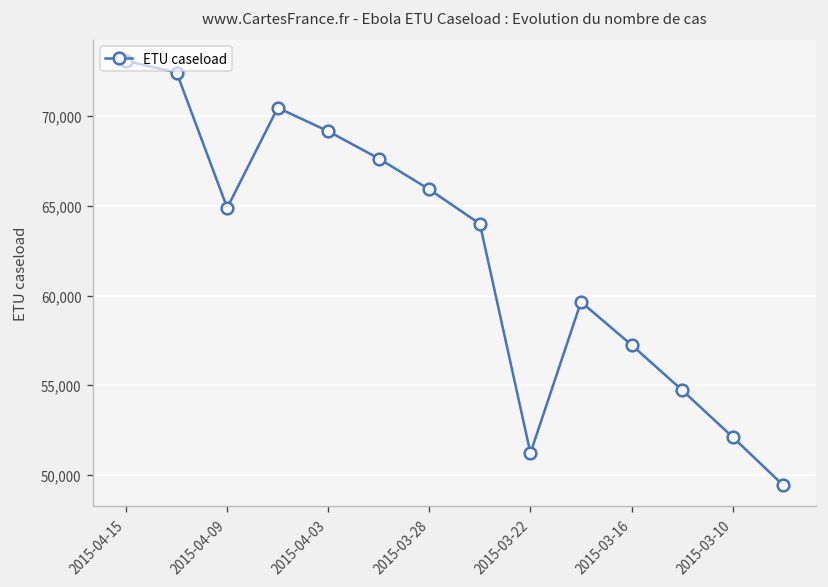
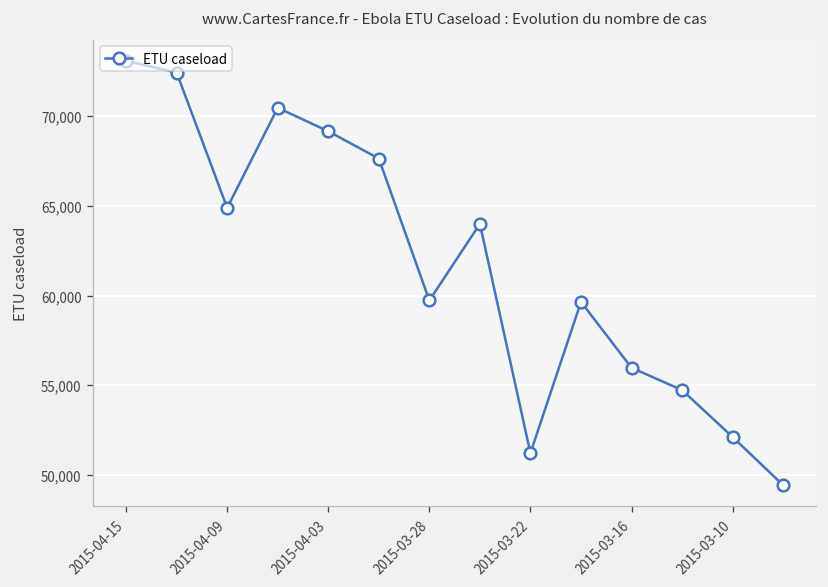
  {
    "2015-04-09": "64,900",
    "2015-04-03": "69,200",
-   "2015-03-28": "65,900",
+   "2015-03-28": "59,700",
    "2015-03-22": "51,200",
-   "2015-03-16": "57,300",
+   "2015-03-16": "56,000",
    "2015-03-10": "52,100"
  }
